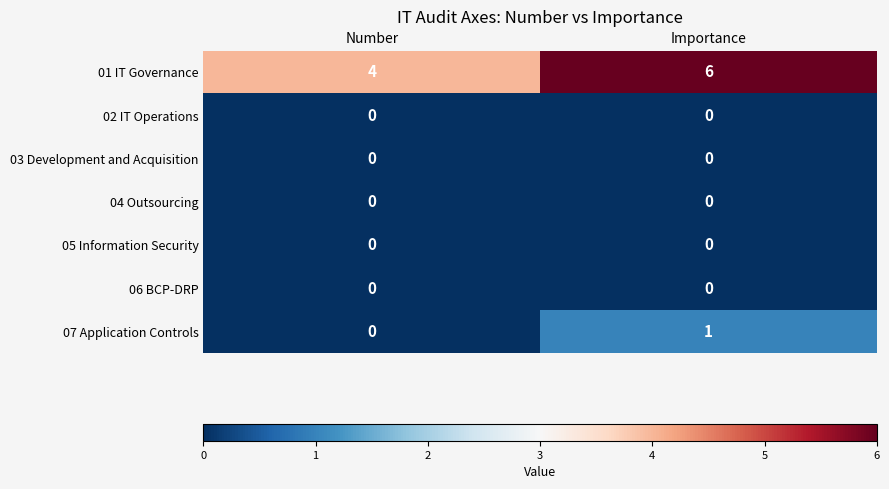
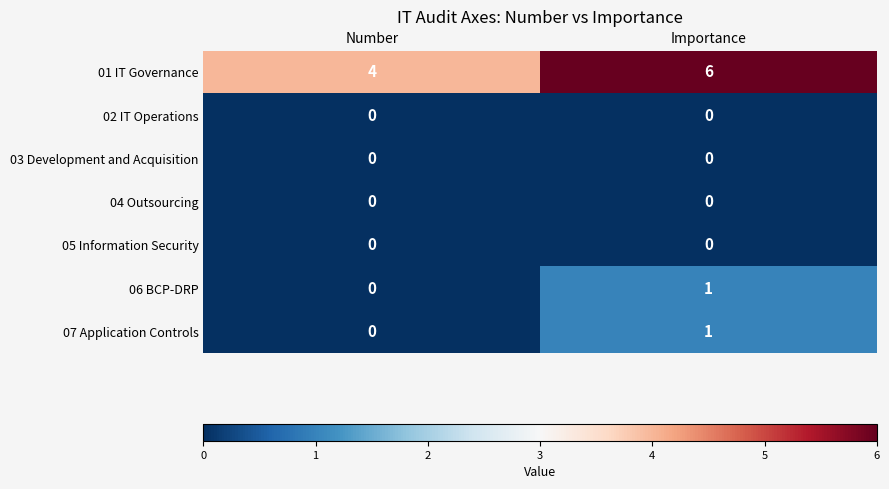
  {
    "01 IT Governance": {
      "Number": 4,
      "Importance": 6
    },
    "02 IT Operations": {
      "Number": 0,
      "Importance": 0
    },
    "03 Development and Acquisition": {
      "Number": 0,
      "Importance": 0
    },
    "04 Outsourcing": {
      "Number": 0,
      "Importance": 0
    },
    "05 Information Security": {
      "Number": 0,
      "Importance": 0
    },
    "06 BCP-DRP": {
      "Number": 0,
-     "Importance": 0
+     "Importance": 1
    },
    "07 Application Controls": {
      "Number": 0,
      "Importance": 1
    }
  }
